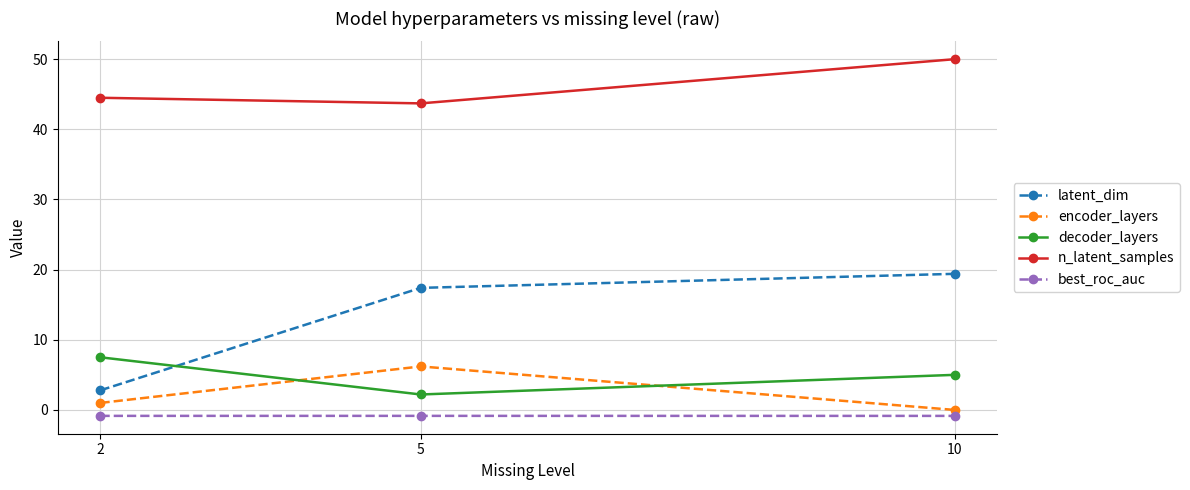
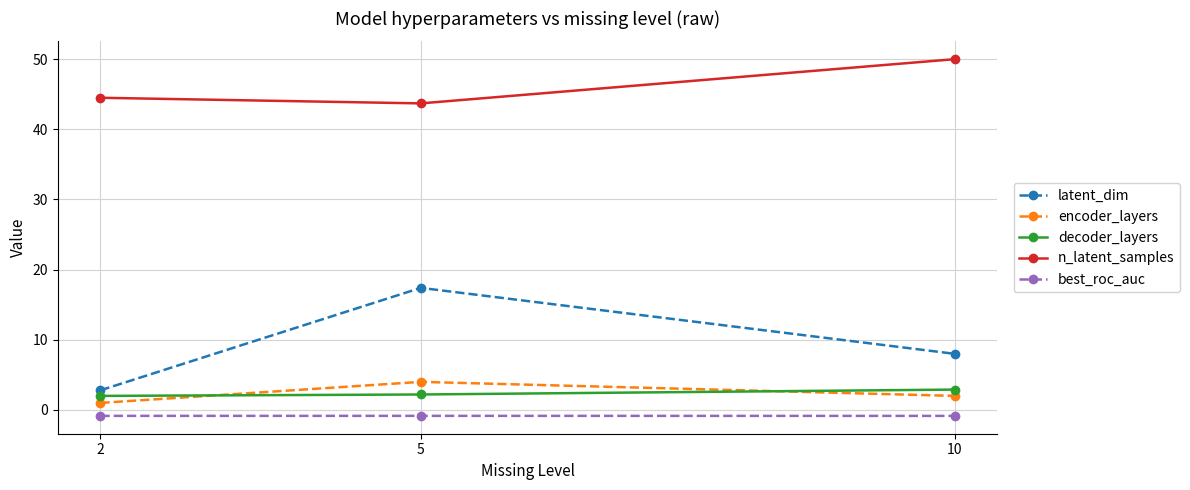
  {
    "latent_dim": {
      "2": 3,
      "5": 17,
-     "10": 19
+     "10": 8
    },
    "encoder_layers": {
      "2": 1,
-     "5": 6,
-     "10": 0
+     "5": 4,
+     "10": 2
    },
    "decoder_layers": {
-     "2": 8,
+     "2": 2,
      "5": 2,
-     "10": 5
+     "10": 3
    },
    "n_latent_samples": {
      "2": 45,
      "5": 44,
      "10": 50
    },
    "best_roc_auc": {
      "2": -1,
      "5": -1,
      "10": -1
    }
  }
